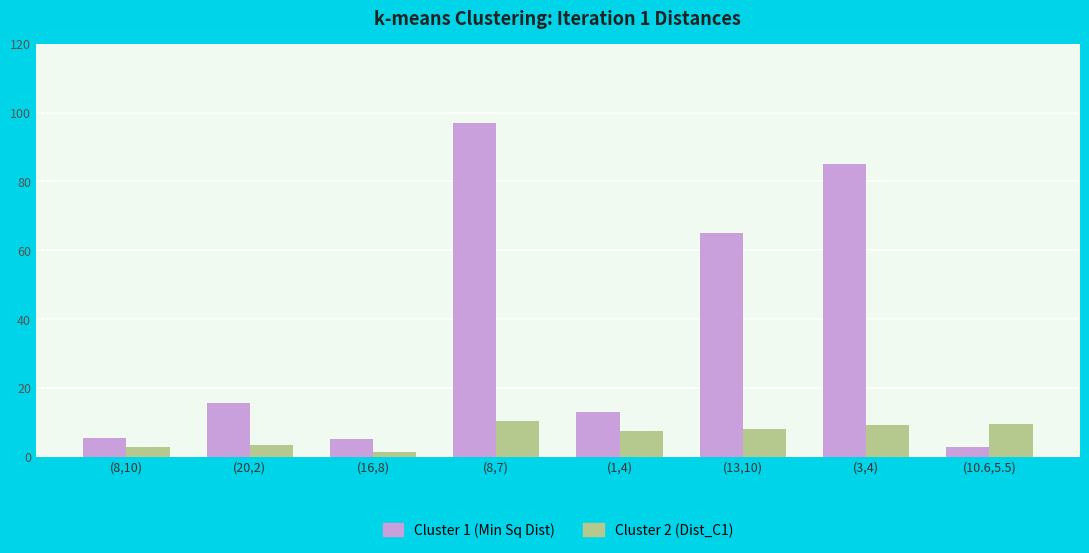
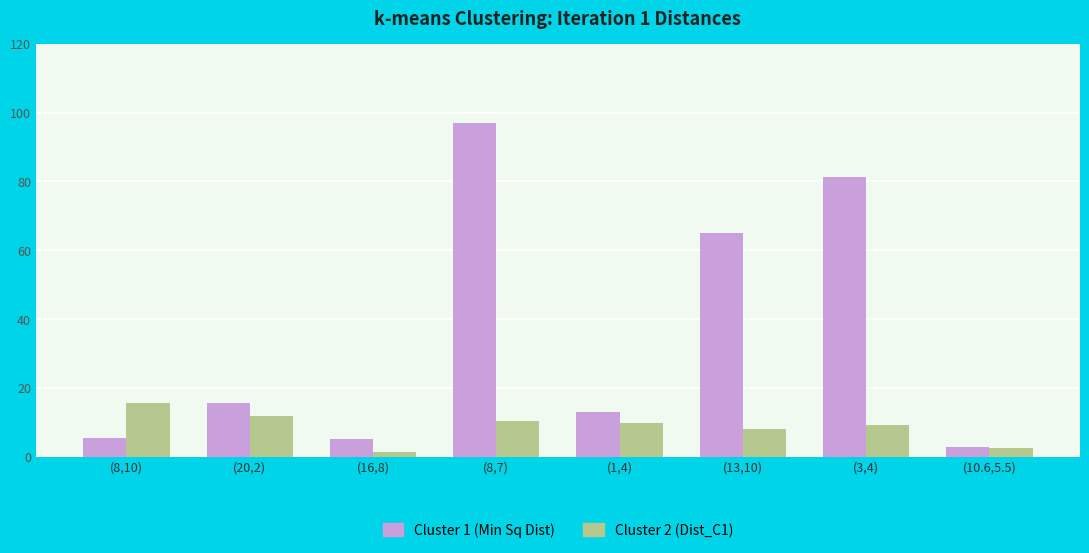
  {
    "Cluster 1 (Min Sq Dist)": {
      "(8,10)": 6,
      "(20,2)": 16,
      "(16,8)": 5,
      "(8,7)": 97,
      "(1,4)": 13,
      "(13,10)": 65,
-     "(3,4)": 85,
+     "(3,4)": 81,
      "(10.6,5.5)": 3
    },
    "Cluster 2 (Dist_C1)": {
-     "(8,10)": 3,
-     "(20,2)": 3,
+     "(8,10)": 16,
+     "(20,2)": 12,
      "(16,8)": 1,
      "(8,7)": 10,
-     "(1,4)": 7,
+     "(1,4)": 10,
      "(13,10)": 8,
      "(3,4)": 9,
-     "(10.6,5.5)": 10
+     "(10.6,5.5)": 3
    }
  }
